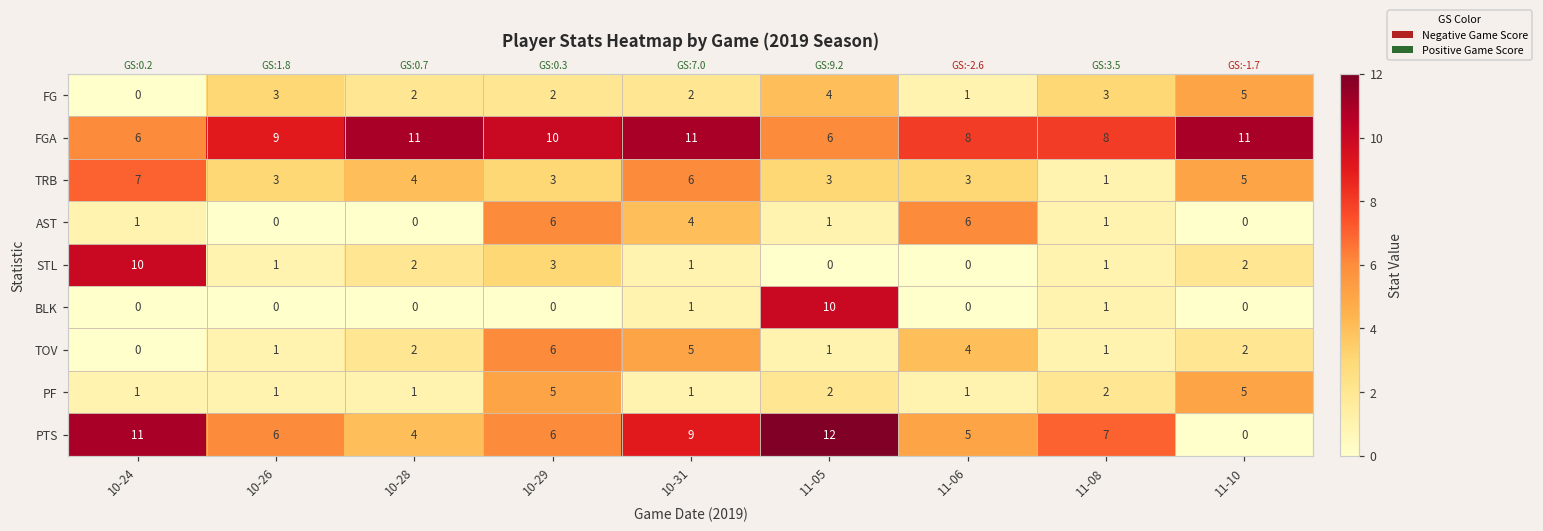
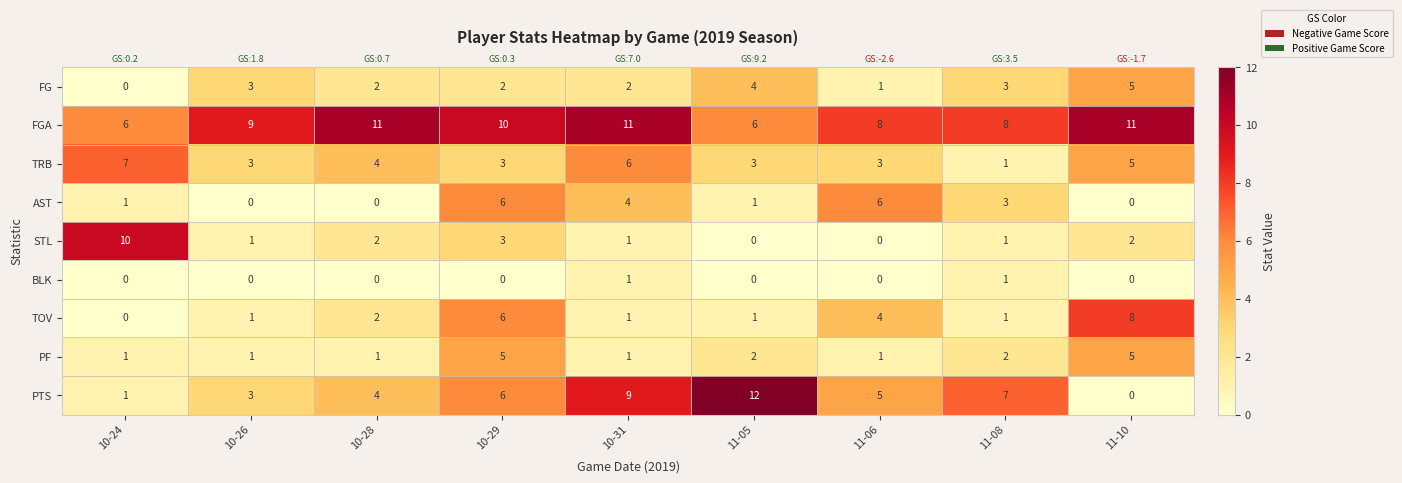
  {
    "FG": {
      "10-24": 0,
      "10-26": 3,
      "10-28": 2,
      "10-29": 2,
      "10-31": 2,
      "11-05": 4,
      "11-06": 1,
      "11-08": 3,
      "11-10": 5
    },
    "FGA": {
      "10-24": 6,
      "10-26": 9,
      "10-28": 11,
      "10-29": 10,
      "10-31": 11,
      "11-05": 6,
      "11-06": 8,
      "11-08": 8,
      "11-10": 11
    },
    "TRB": {
      "10-24": 7,
      "10-26": 3,
      "10-28": 4,
      "10-29": 3,
      "10-31": 6,
      "11-05": 3,
      "11-06": 3,
      "11-08": 1,
      "11-10": 5
    },
    "AST": {
      "10-24": 1,
      "10-26": 0,
      "10-28": 0,
      "10-29": 6,
      "10-31": 4,
      "11-05": 1,
      "11-06": 6,
-     "11-08": 1,
+     "11-08": 3,
      "11-10": 0
    },
    "STL": {
      "10-24": 10,
      "10-26": 1,
      "10-28": 2,
      "10-29": 3,
      "10-31": 1,
      "11-05": 0,
      "11-06": 0,
      "11-08": 1,
      "11-10": 2
    },
    "BLK": {
      "10-24": 0,
      "10-26": 0,
      "10-28": 0,
      "10-29": 0,
      "10-31": 1,
-     "11-05": 10,
+     "11-05": 0,
      "11-06": 0,
      "11-08": 1,
      "11-10": 0
    },
    "TOV": {
      "10-24": 0,
      "10-26": 1,
      "10-28": 2,
      "10-29": 6,
-     "10-31": 5,
+     "10-31": 1,
      "11-05": 1,
      "11-06": 4,
      "11-08": 1,
-     "11-10": 2
+     "11-10": 8
    },
    "PF": {
      "10-24": 1,
      "10-26": 1,
      "10-28": 1,
      "10-29": 5,
      "10-31": 1,
      "11-05": 2,
      "11-06": 1,
      "11-08": 2,
      "11-10": 5
    },
    "PTS": {
-     "10-24": 11,
-     "10-26": 6,
+     "10-24": 1,
+     "10-26": 3,
      "10-28": 4,
      "10-29": 6,
      "10-31": 9,
      "11-05": 12,
      "11-06": 5,
      "11-08": 7,
      "11-10": 0
    }
  }
